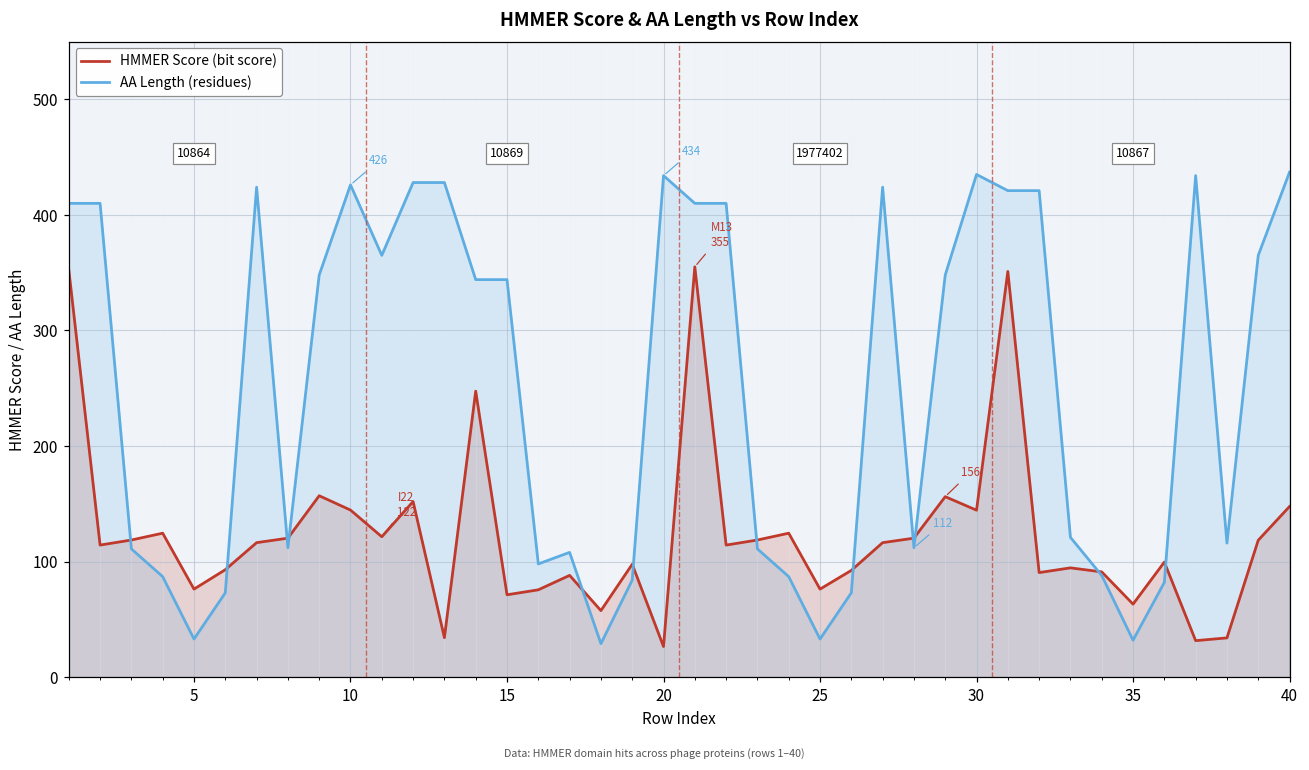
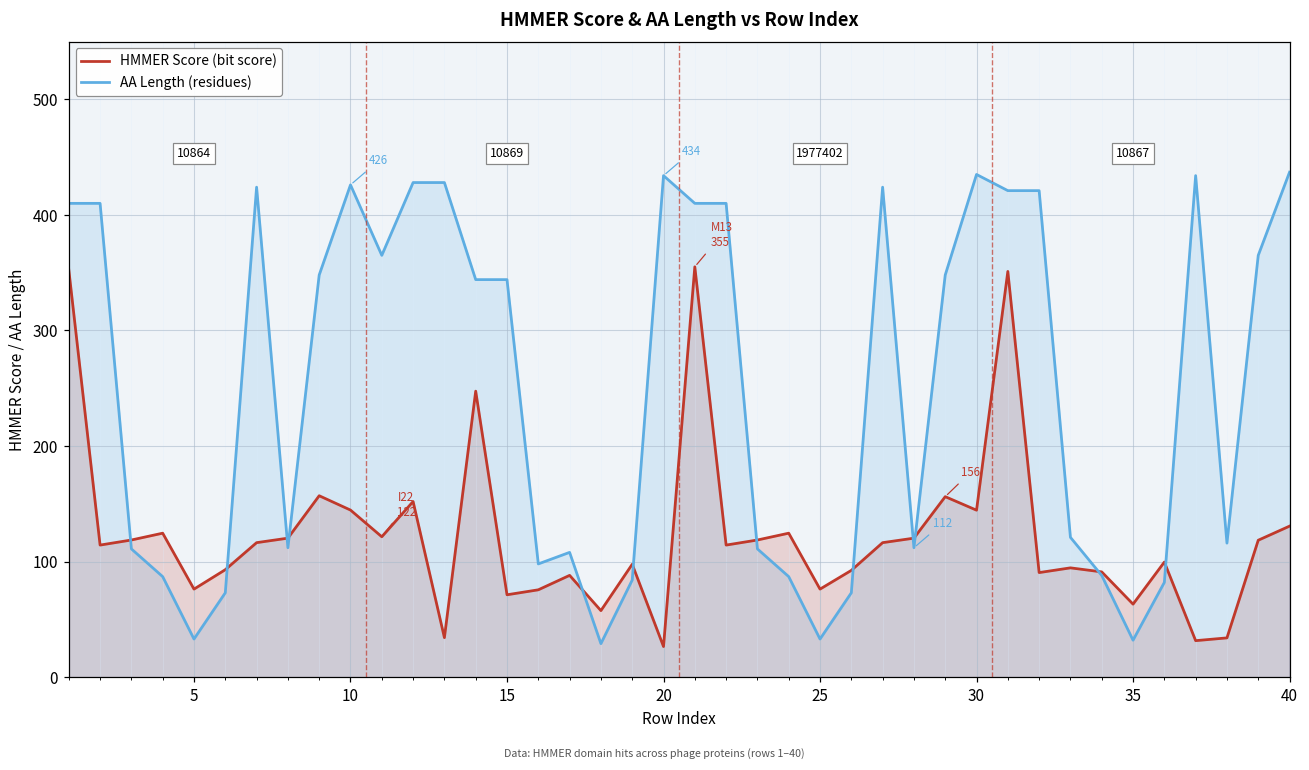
  {
    "HMMER Score (bit score)": {
      "5": 76,
      "10": 145,
      "15": 71,
      "20": 27,
      "25": 76,
      "30": 145,
      "35": 63,
-     "40": 148
+     "40": 131
    },
    "AA Length (residues)": {
      "10": 426,
      "20": 434
    }
  }
